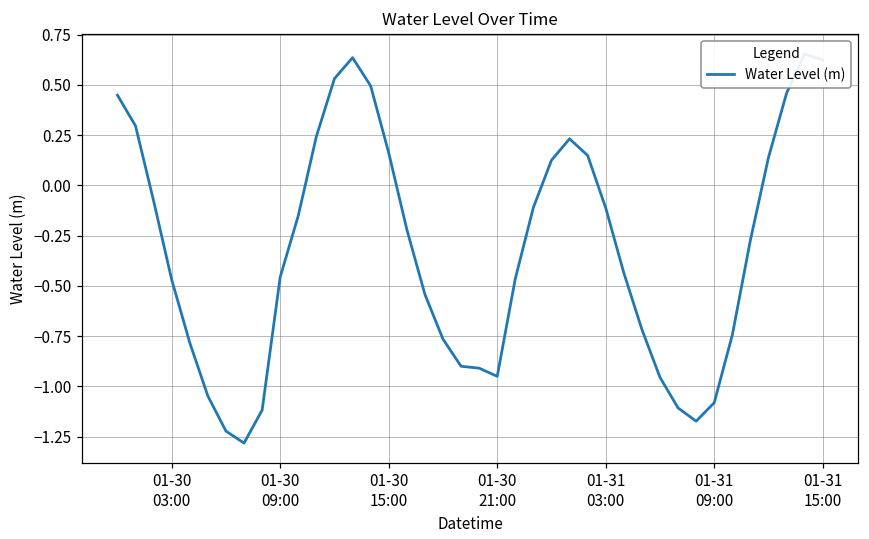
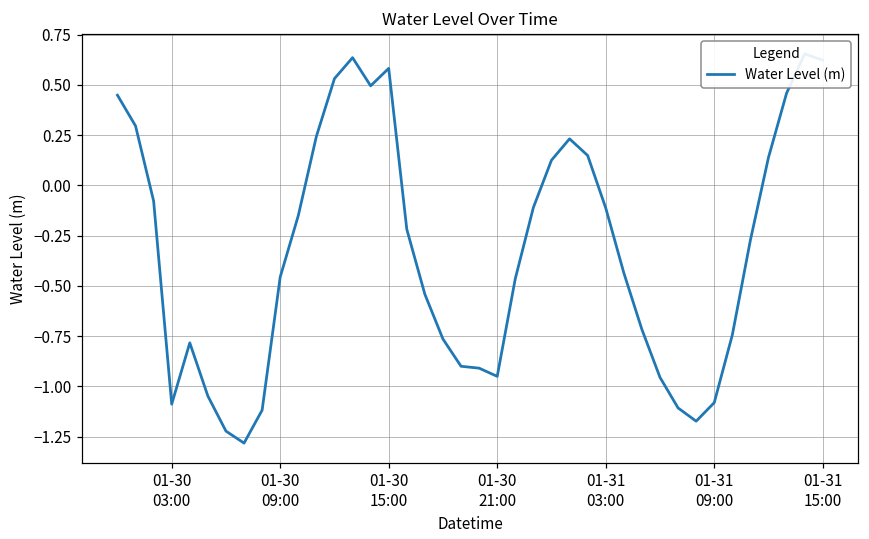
  {
-   "01-30 03:00": -0.47,
+   "01-30 03:00": -1.09,
    "01-30 09:00": -0.46,
-   "01-30 15:00": 0.16,
+   "01-30 15:00": 0.58,
    "01-30 21:00": -0.95,
    "01-31 03:00": -0.11,
    "01-31 09:00": -1.08
  }
